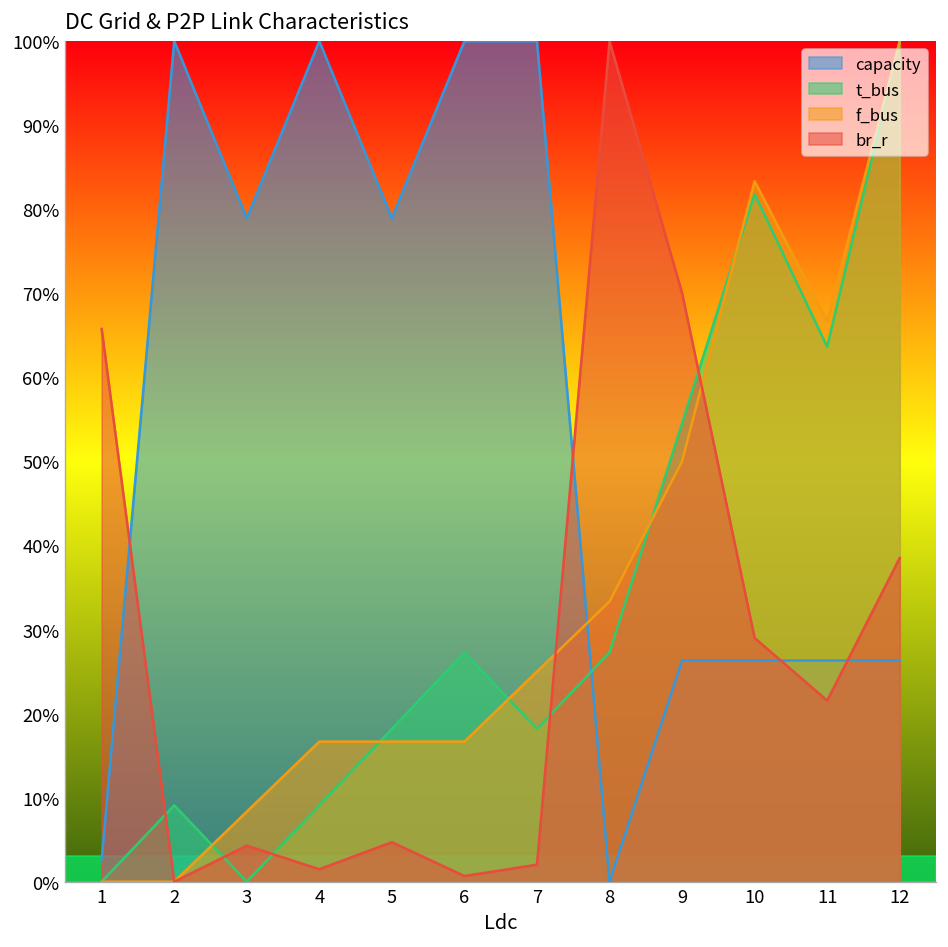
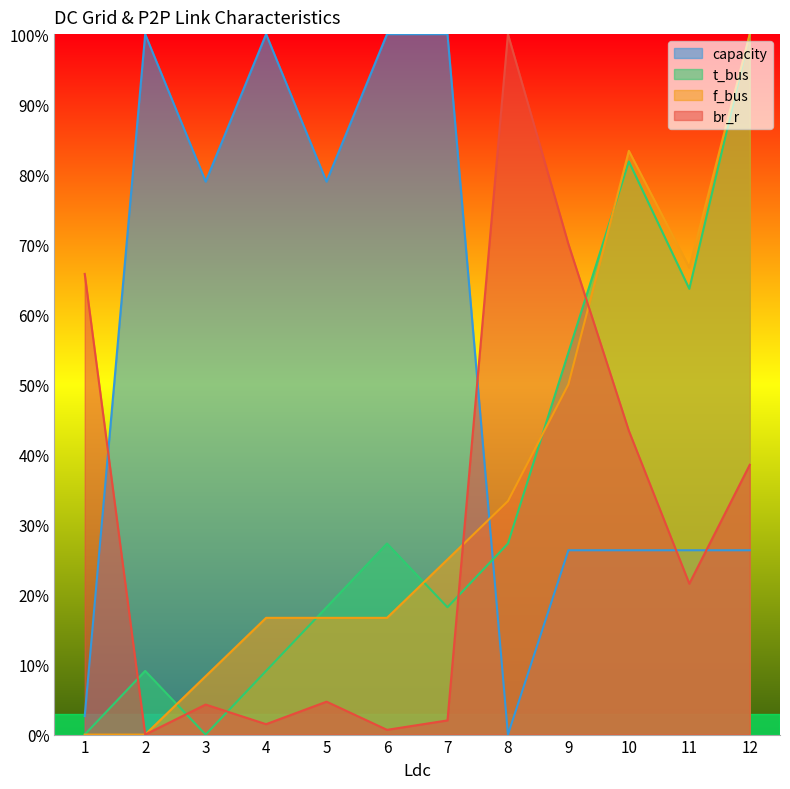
  {
    "capacity": {
      "2": "100%",
      "3": "79%",
      "4": "100%",
      "5": "79%",
      "6": "100%",
      "7": "100%",
      "9": "26%",
      "10": "26%",
      "11": "26%",
      "12": "26%"
    },
    "t_bus": {
      "2": "9%",
      "4": "9%",
      "5": "18%",
      "6": "27%",
      "7": "18%",
      "8": "27%",
      "9": "55%",
      "10": "82%",
      "11": "64%"
    },
    "f_bus": {
      "3": "8%",
      "4": "17%",
      "5": "17%",
      "6": "17%",
      "7": "25%",
      "8": "33%",
      "9": "50%",
      "10": "83%",
      "11": "67%"
    },
    "br_r": {
      "1": "66%",
      "3": "4%",
      "5": "5%",
      "8": "100%",
      "9": "70%",
-     "10": "29%",
+     "10": "43%",
      "11": "22%",
      "12": "39%"
    }
  }
